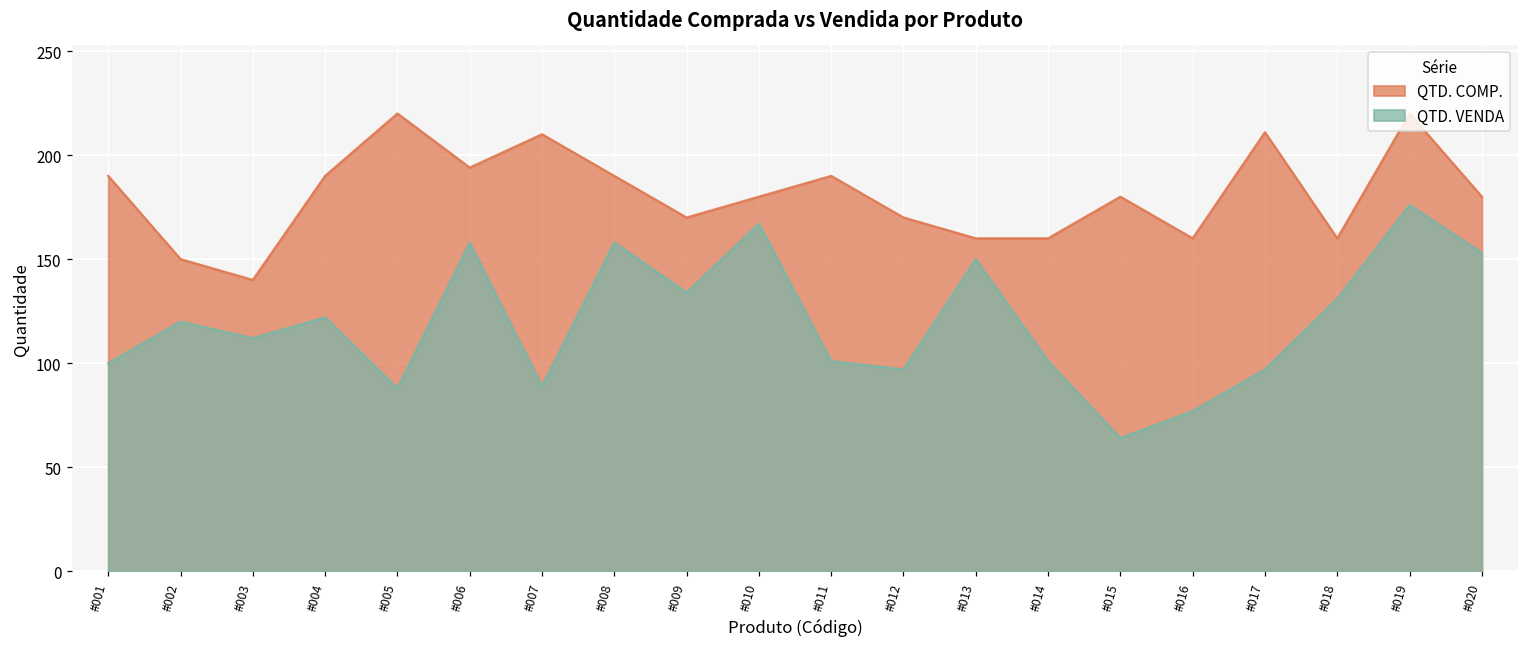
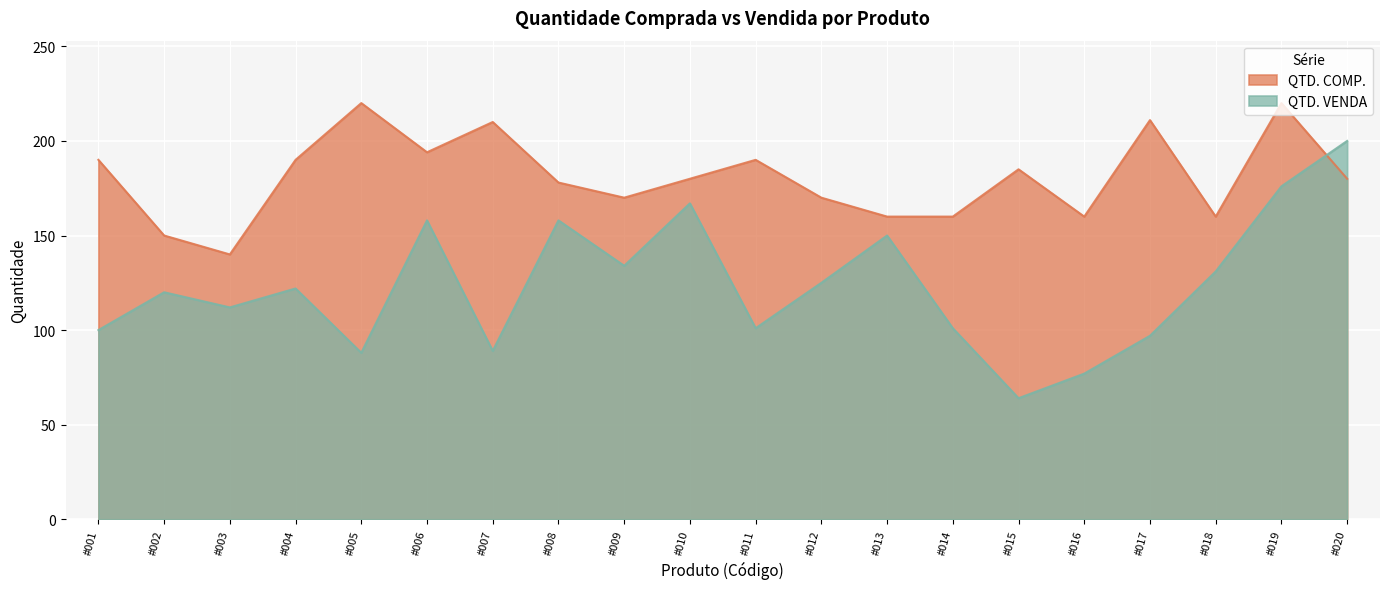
  {
    "QTD. COMP.": {
      "#001": 190,
      "#002": 150,
      "#003": 140,
      "#004": 190,
      "#005": 220,
      "#006": 194,
      "#007": 210,
-     "#008": 190,
+     "#008": 178,
      "#009": 170,
      "#010": 180,
      "#011": 190,
      "#012": 170,
      "#013": 160,
      "#014": 160,
-     "#015": 180,
+     "#015": 185,
      "#016": 160,
      "#017": 211,
      "#018": 160,
      "#020": 180
    },
    "QTD. VENDA": {
      "#001": 100,
      "#002": 120,
      "#003": 112,
      "#004": 122,
      "#005": 88,
      "#006": 158,
      "#007": 89,
      "#008": 158,
      "#009": 134,
      "#010": 167,
      "#011": 101,
-     "#012": 97,
+     "#012": 125,
      "#013": 150,
      "#014": 101,
      "#015": 64,
      "#016": 77,
      "#017": 97,
      "#018": 131,
      "#019": 176,
-     "#020": 153
+     "#020": 200
    }
  }
